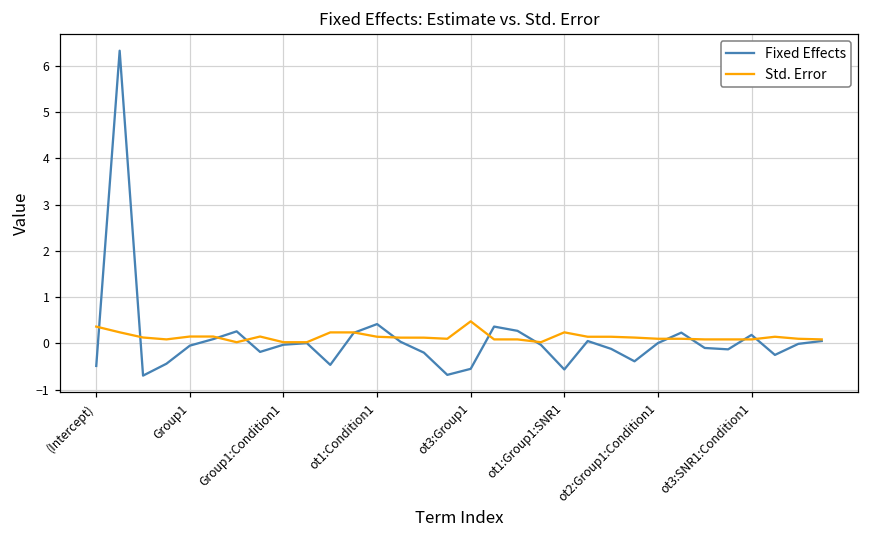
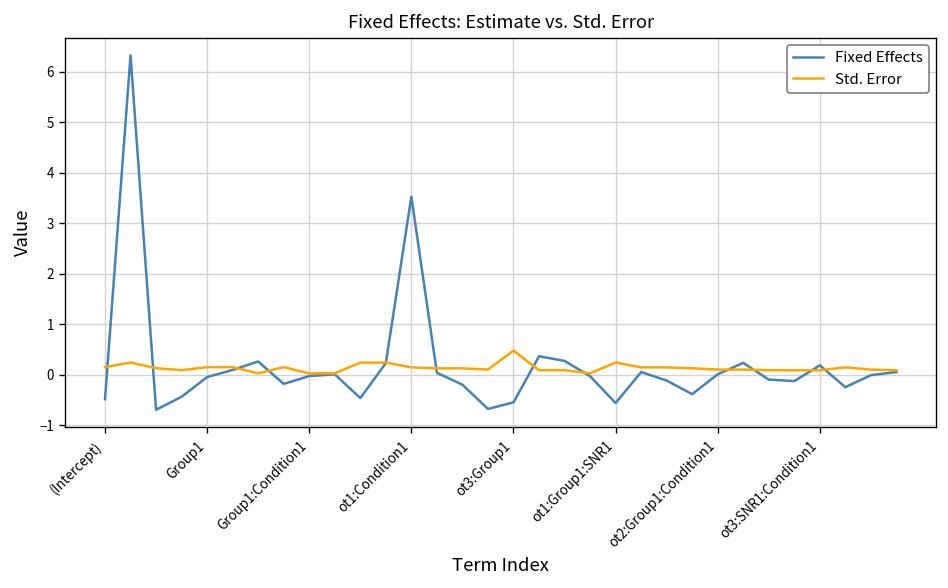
  {
    "Fixed Effects": {
      "(Intercept)": -0.5,
      "Group1": 0.0,
-     "ot1:Condition1": 0.4,
+     "ot1:Condition1": 3.5,
      "ot3:Group1": -0.5,
      "ot1:Group1:SNR1": -0.6,
      "ot2:Group1:Condition1": 0.0,
      "ot3:SNR1:Condition1": 0.2
    },
    "Std. Error": {
-     "(Intercept)": 0.4,
+     "(Intercept)": 0.1,
      "Group1": 0.1,
      "ot1:Condition1": 0.1,
      "ot3:Group1": 0.5,
      "ot1:Group1:SNR1": 0.2,
      "ot2:Group1:Condition1": 0.1,
      "ot3:SNR1:Condition1": 0.1
    }
  }
